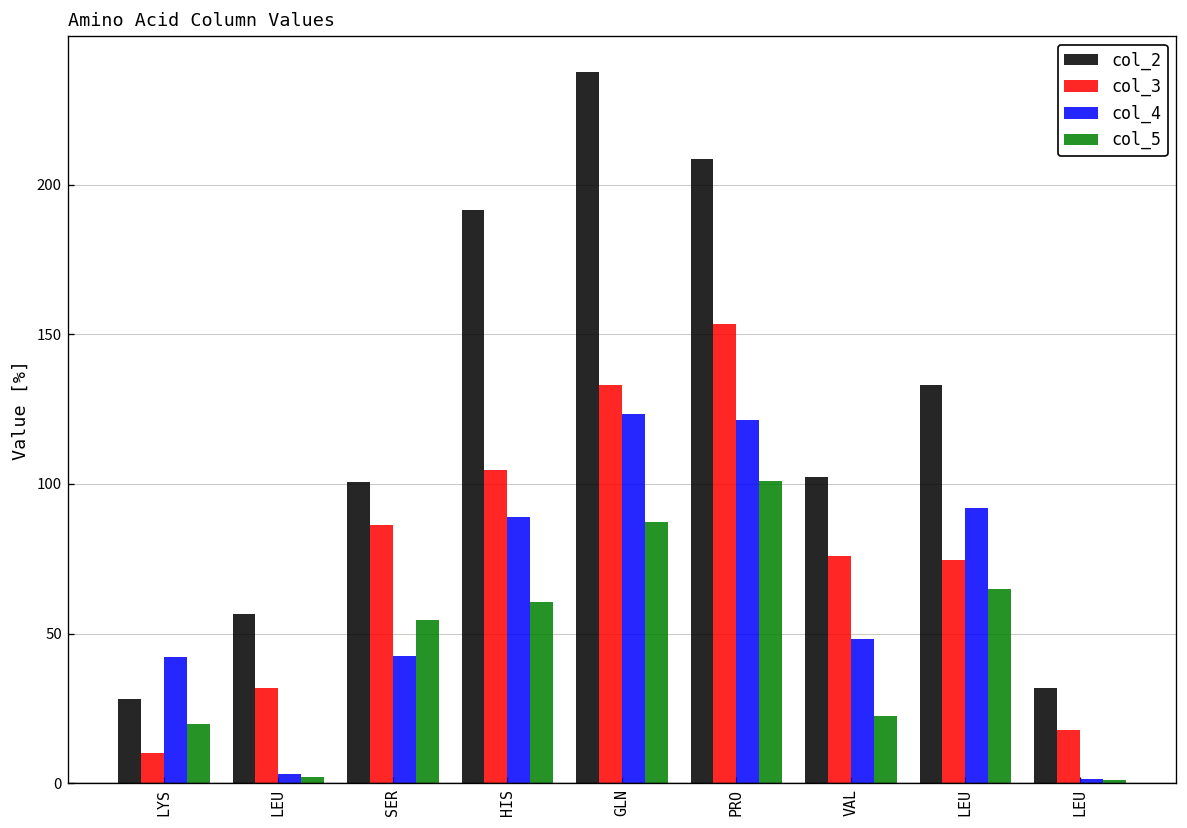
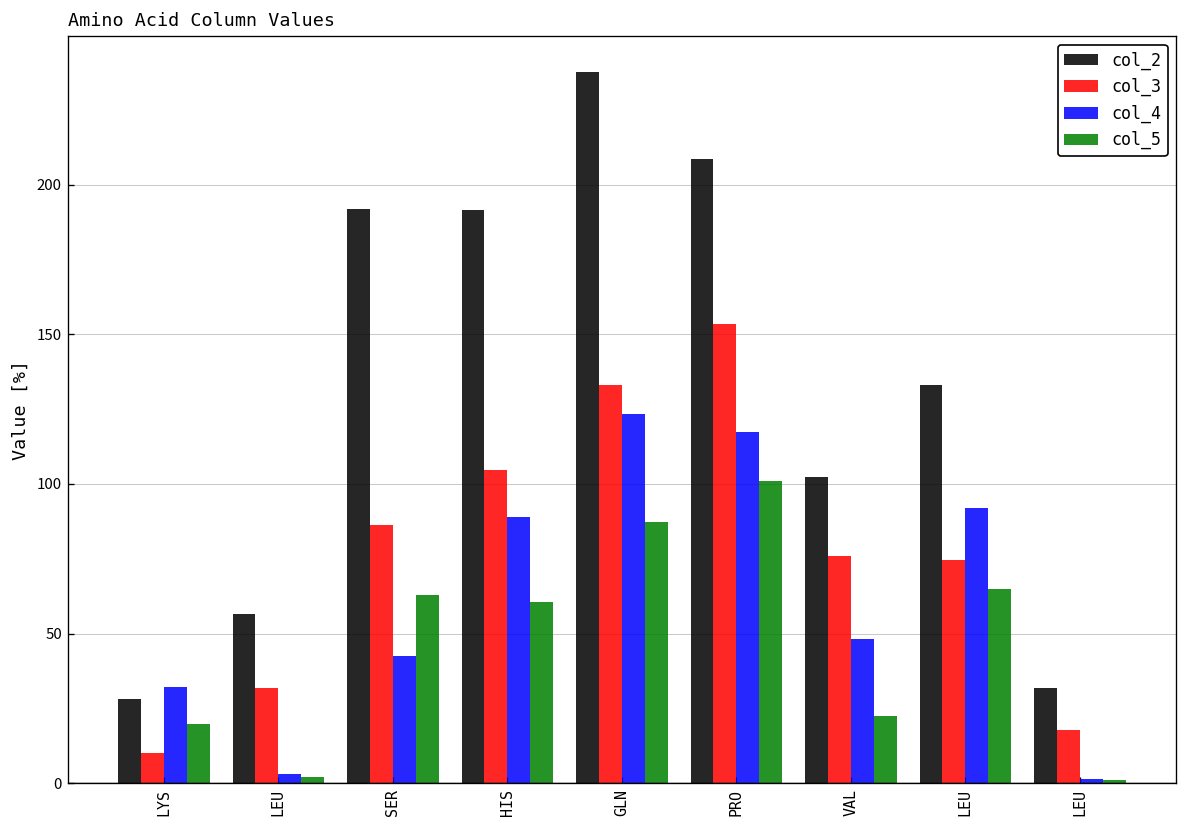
  {
    "col_2": {
      "LYS": 28,
-     "SER": 101,
+     "SER": 192,
      "HIS": 192,
      "GLN": 238,
      "PRO": 209,
      "VAL": 102
    },
    "col_3": {
      "LYS": 10,
      "SER": 86,
      "HIS": 105,
      "GLN": 133,
      "PRO": 153,
      "VAL": 76
    },
    "col_4": {
-     "LYS": 42,
+     "LYS": 32,
      "SER": 43,
      "HIS": 89,
      "GLN": 123,
-     "PRO": 121,
+     "PRO": 117,
      "VAL": 48
    },
    "col_5": {
      "LYS": 20,
-     "SER": 55,
+     "SER": 63,
      "HIS": 61,
      "GLN": 87,
      "PRO": 101,
      "VAL": 22
    }
  }
